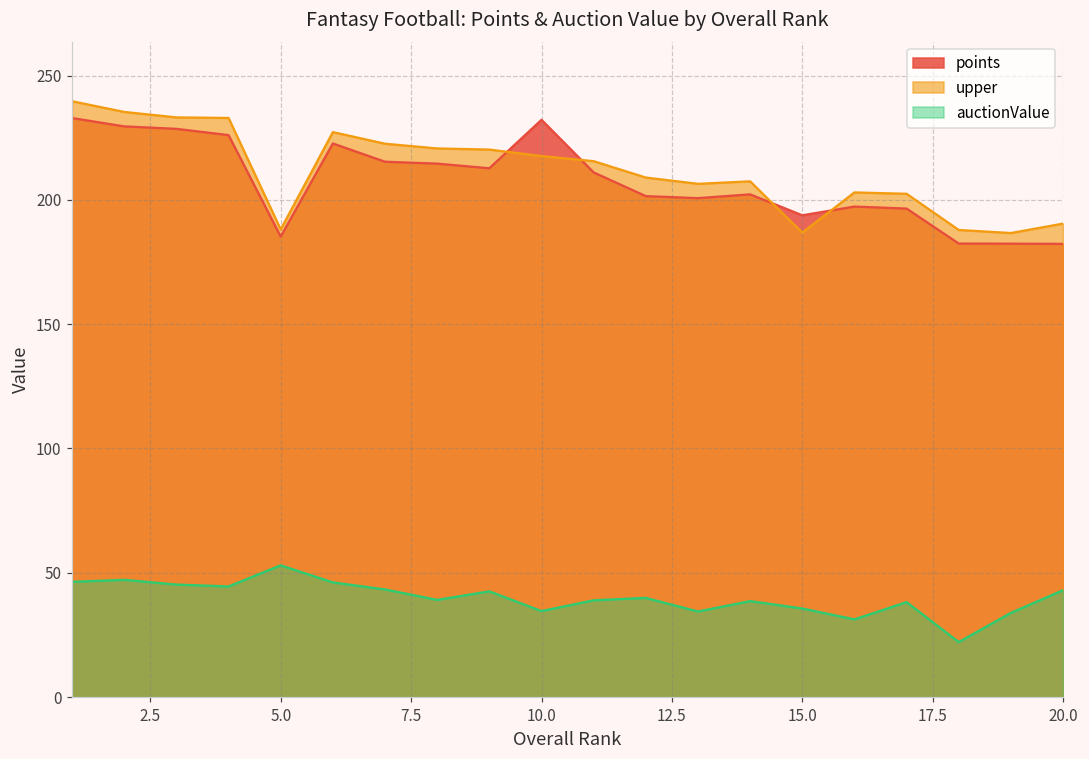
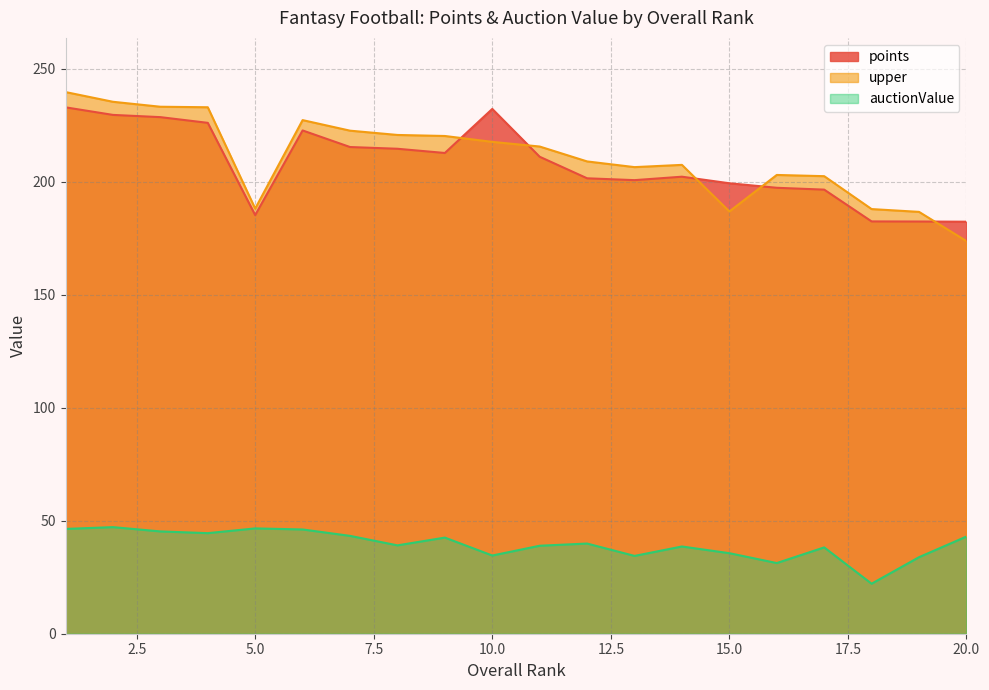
  {
    "points": {
      "5.0": 185,
      "10.0": 232,
-     "15.0": 194,
+     "15.0": 199,
      "20.0": 182
    },
    "upper": {
      "5.0": 188,
      "10.0": 218,
      "15.0": 187,
-     "20.0": 190
+     "20.0": 174
    },
    "auctionValue": {
-     "5.0": 53,
+     "5.0": 47,
      "10.0": 35,
      "15.0": 36,
      "20.0": 43
    }
  }
